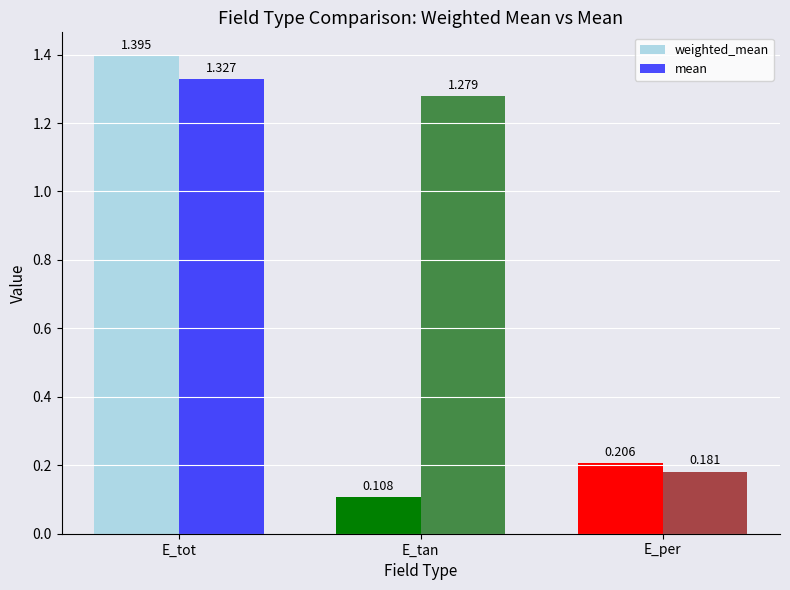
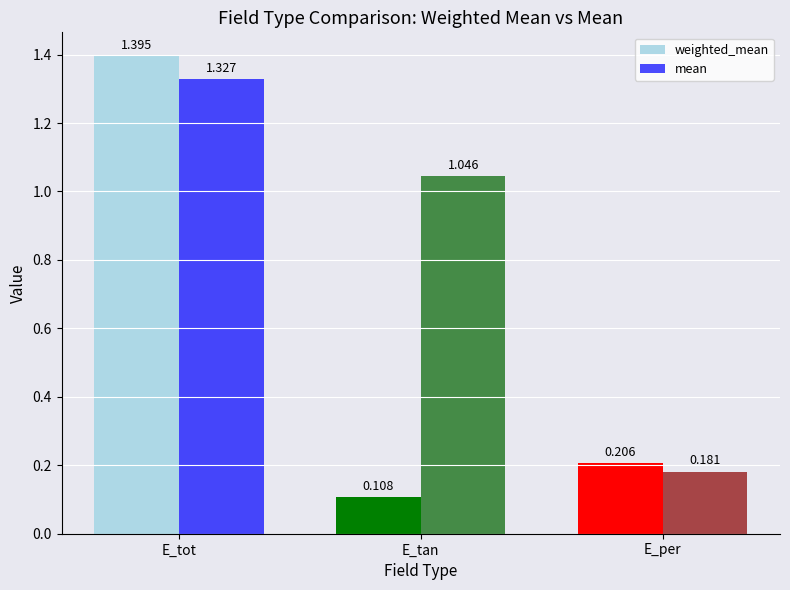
  {
    "weighted_mean": {
      "E_tot": 1.395,
      "E_tan": 0.108,
      "E_per": 0.206
    },
    "mean": {
      "E_tot": 1.327,
-     "E_tan": 1.279,
+     "E_tan": 1.046,
      "E_per": 0.181
    }
  }
